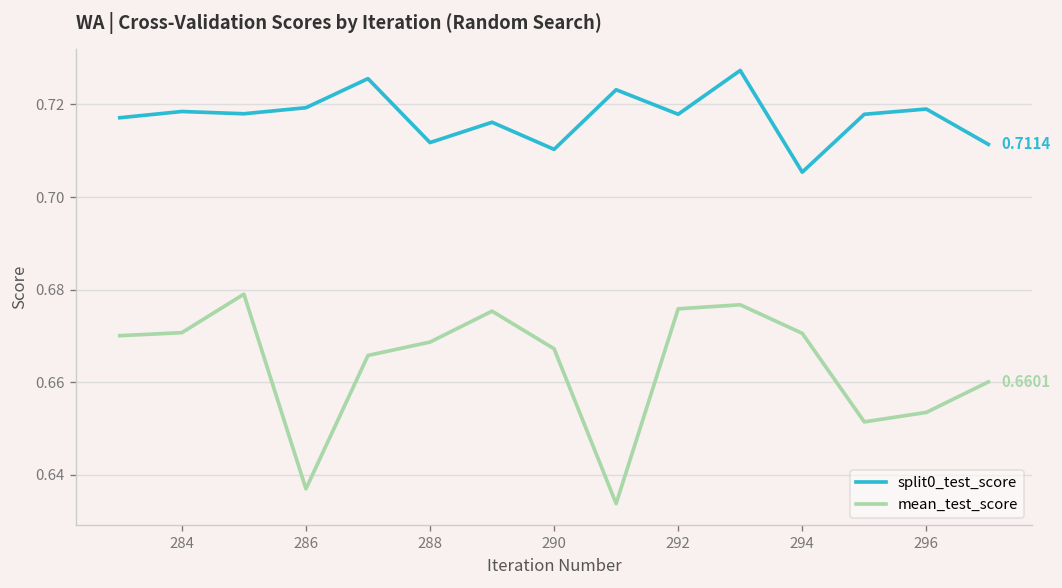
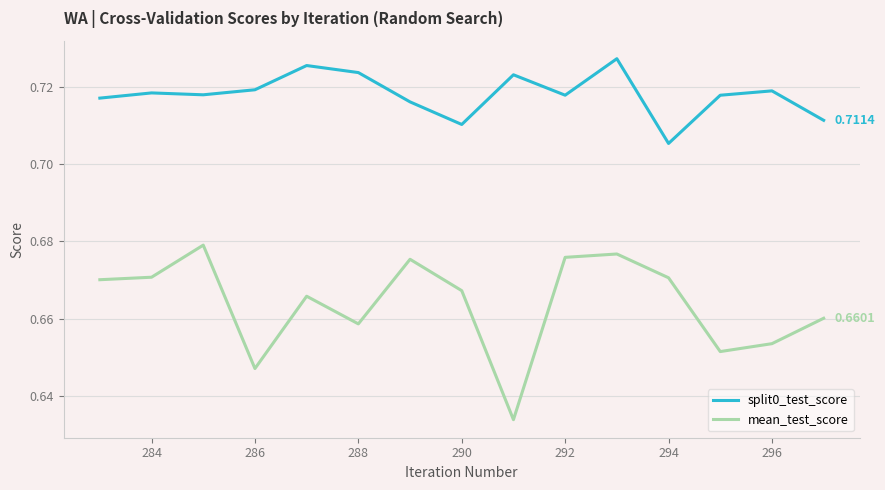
  {
    "split0_test_score": {
      "284": 0.718,
      "286": 0.719,
-     "288": 0.712,
+     "288": 0.724,
      "290": 0.710,
      "292": 0.718,
      "294": 0.705,
      "296": 0.719
    },
    "mean_test_score": {
      "284": 0.671,
-     "286": 0.637,
-     "288": 0.669,
+     "286": 0.647,
+     "288": 0.659,
      "290": 0.667,
      "292": 0.676,
      "294": 0.671,
      "296": 0.654
    }
  }
